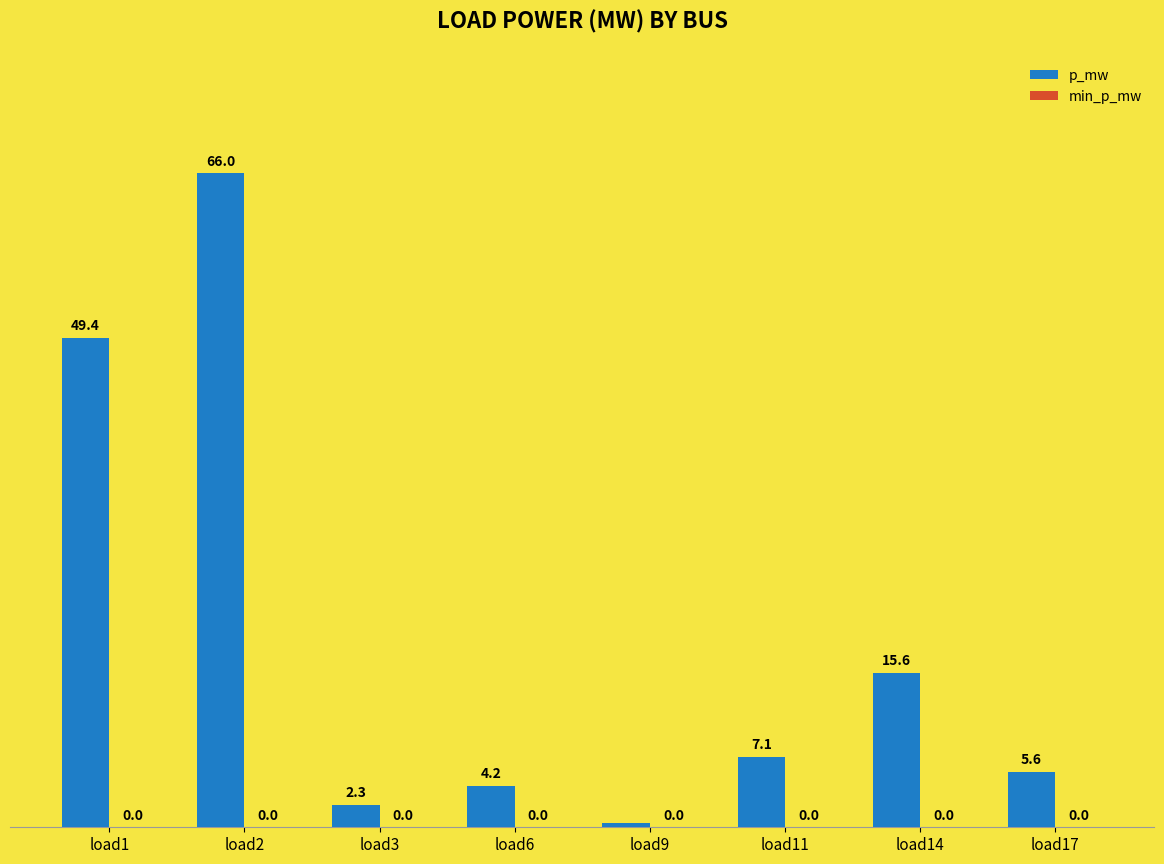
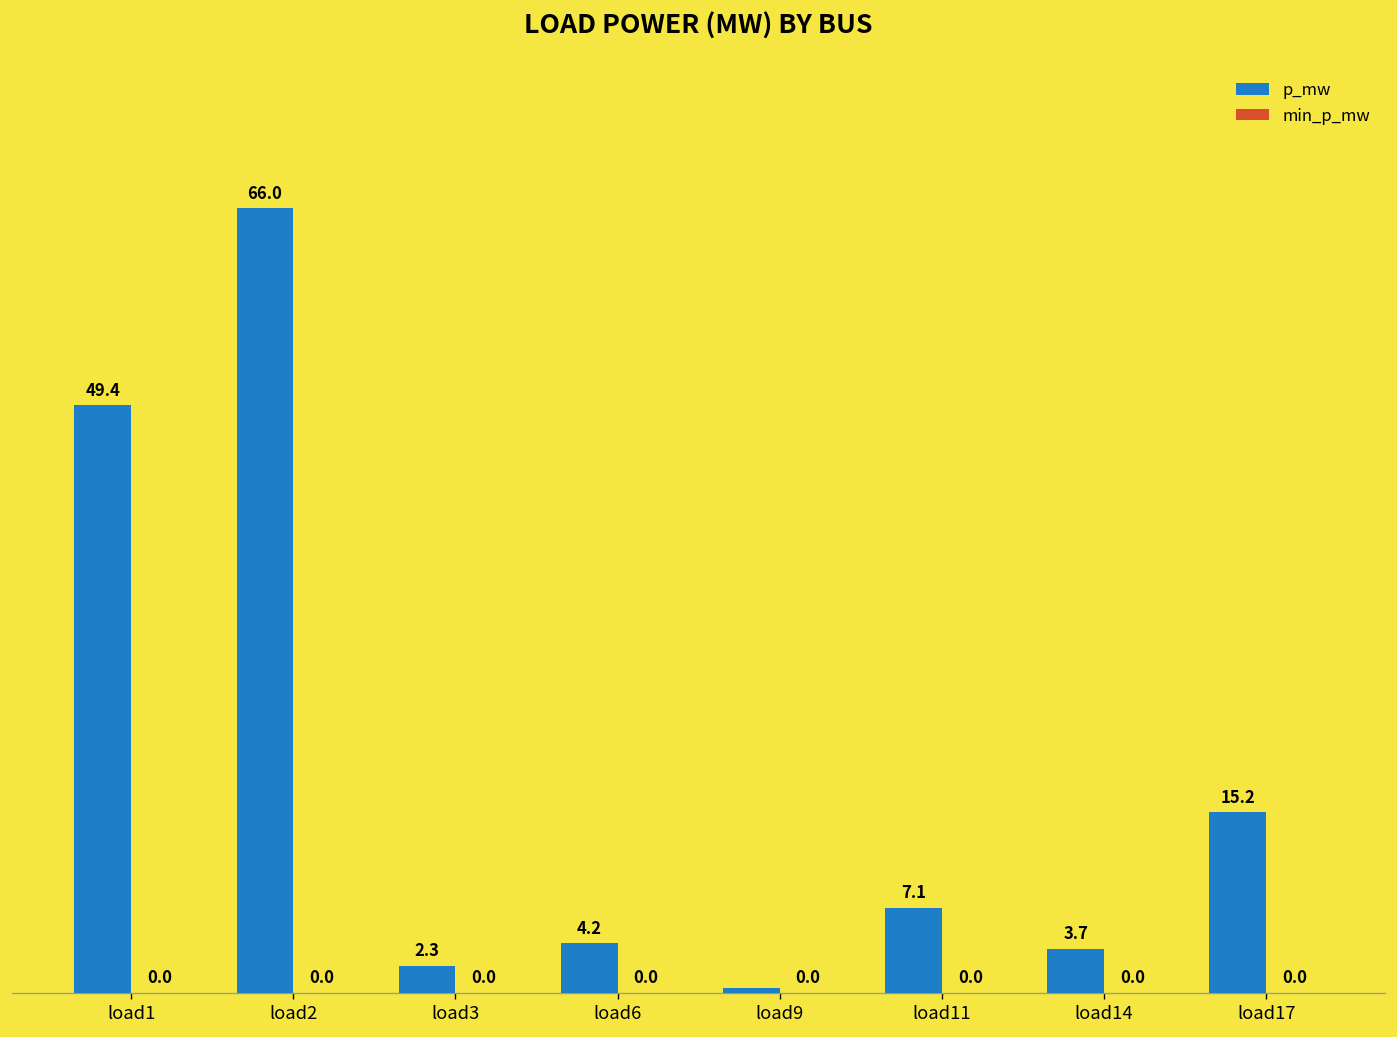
  {
    "p_mw": {
      "load1": 49.4,
      "load2": 66.0,
      "load3": 2.3,
      "load6": 4.2,
      "load11": 7.1,
-     "load14": 15.6,
-     "load17": 5.6
+     "load14": 3.7,
+     "load17": 15.2
    },
    "min_p_mw": {
      "load1": 0.0,
      "load2": 0.0,
      "load3": 0.0,
      "load6": 0.0,
      "load9": 0.0,
      "load11": 0.0,
      "load14": 0.0,
      "load17": 0.0
    }
  }
